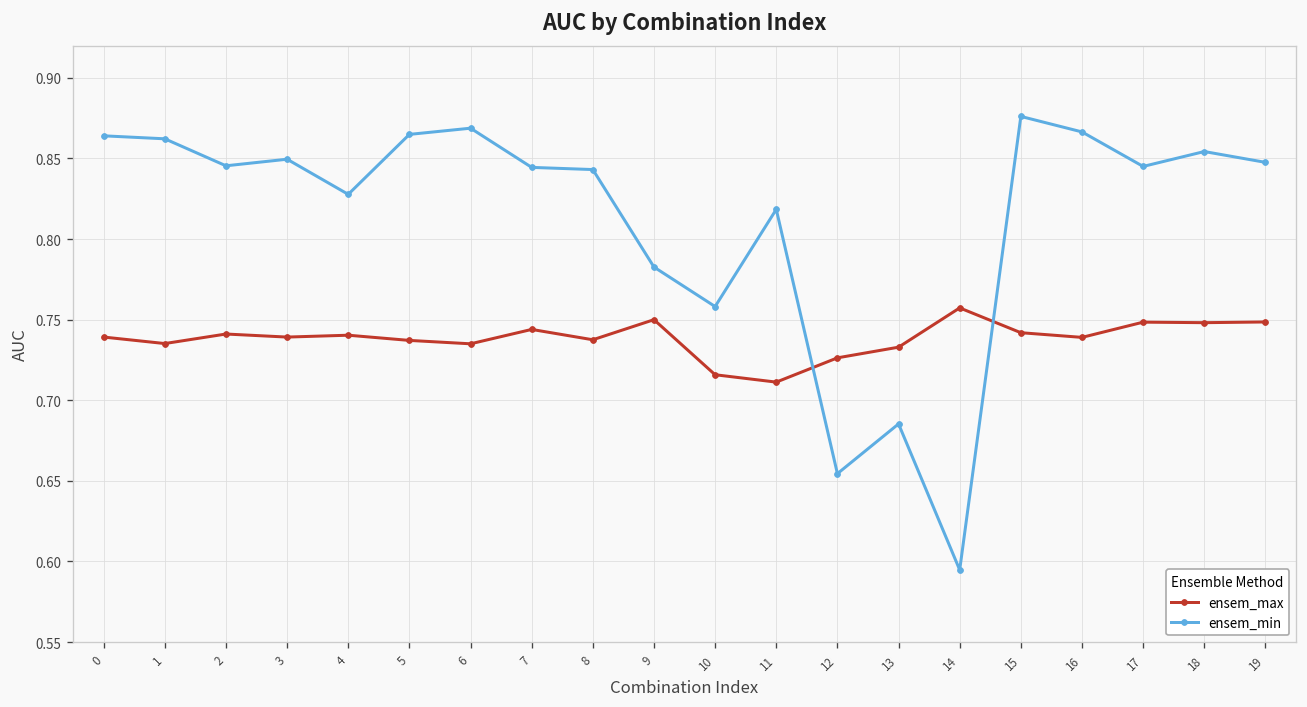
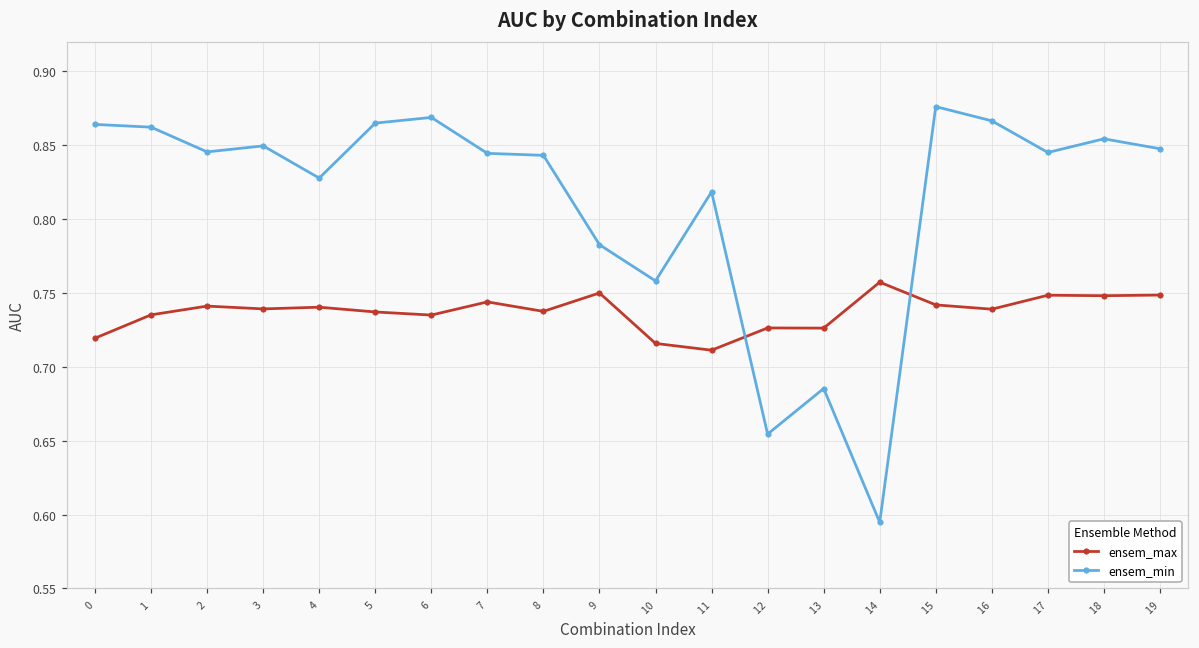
  {
    "ensem_max": {
-     "0": 0.739,
+     "0": 0.719,
      "1": 0.735,
      "2": 0.741,
      "3": 0.739,
      "4": 0.740,
      "5": 0.737,
      "6": 0.735,
      "7": 0.744,
      "8": 0.738,
      "9": 0.750,
      "10": 0.716,
      "11": 0.711,
      "12": 0.726,
-     "13": 0.733,
+     "13": 0.726,
      "14": 0.757,
      "15": 0.742,
      "16": 0.739,
      "17": 0.748,
      "18": 0.748,
      "19": 0.749
    },
    "ensem_min": {
      "0": 0.864,
      "1": 0.862,
      "2": 0.845,
      "3": 0.850,
      "4": 0.828,
      "5": 0.865,
      "6": 0.869,
      "7": 0.844,
      "8": 0.843,
      "9": 0.783,
      "10": 0.758,
      "11": 0.818,
      "12": 0.654,
      "13": 0.685,
      "14": 0.595,
      "15": 0.876,
      "16": 0.866,
      "17": 0.845,
      "18": 0.854,
      "19": 0.848
    }
  }
